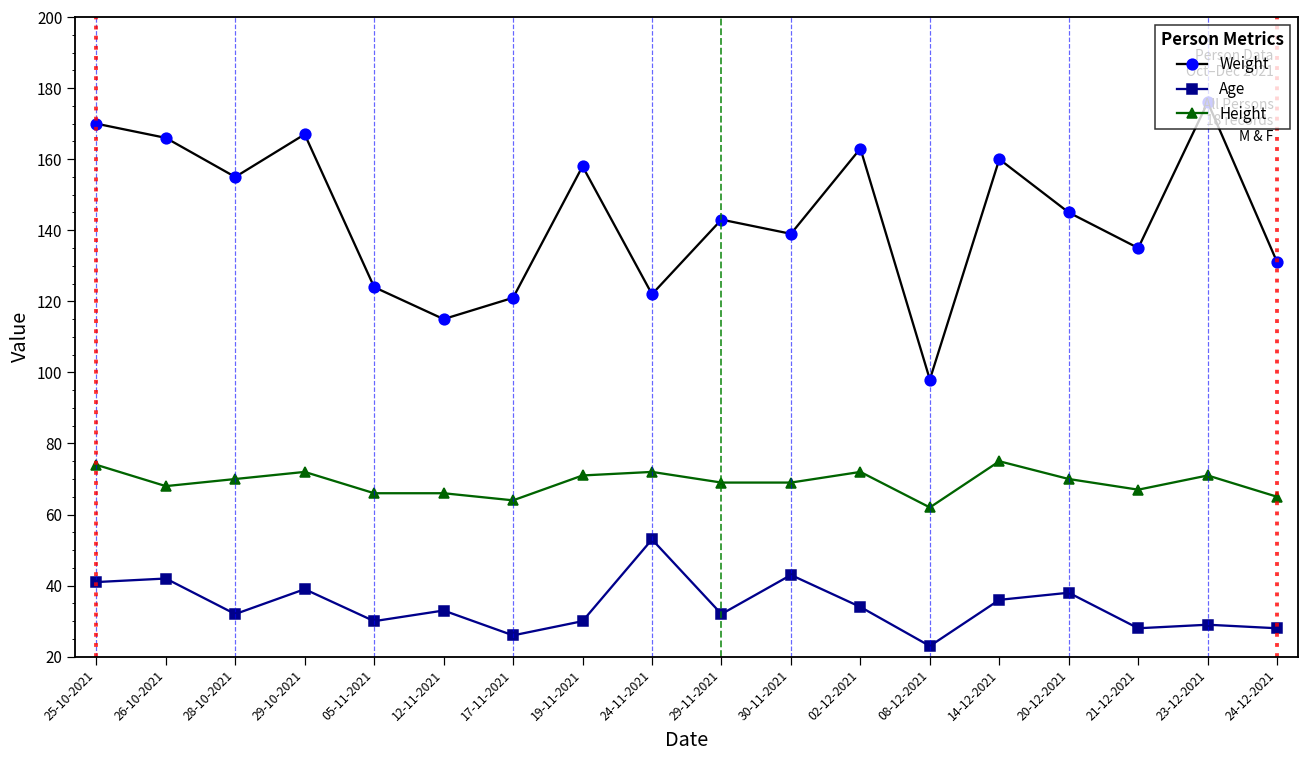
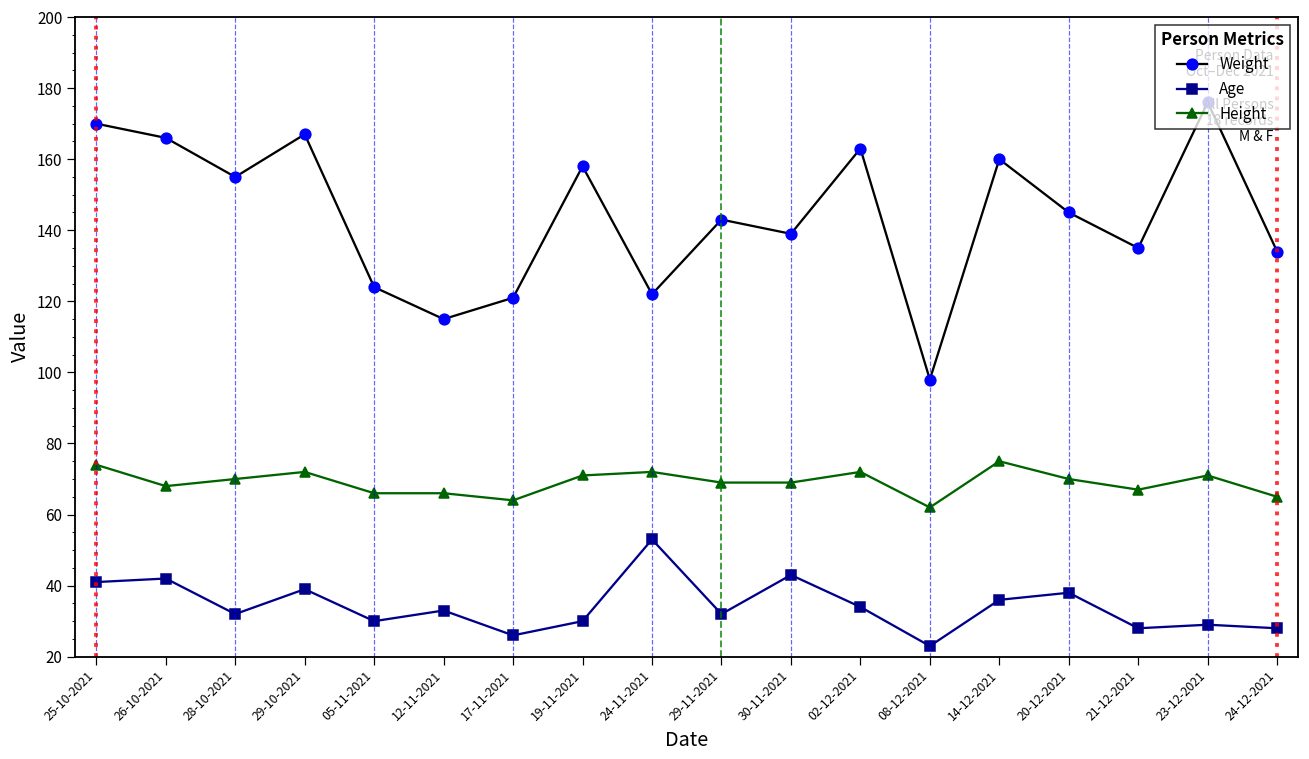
  {
    "Weight": {
      "25-10-2021": 170,
      "26-10-2021": 166,
      "28-10-2021": 155,
      "29-10-2021": 167,
      "05-11-2021": 124,
      "12-11-2021": 115,
      "17-11-2021": 121,
      "19-11-2021": 158,
      "24-11-2021": 122,
      "29-11-2021": 143,
      "30-11-2021": 139,
      "02-12-2021": 163,
      "08-12-2021": 98,
      "14-12-2021": 160,
      "20-12-2021": 145,
      "21-12-2021": 135,
-     "24-12-2021": 131
+     "24-12-2021": 134
    },
    "Age": {
      "25-10-2021": 41,
      "26-10-2021": 42,
      "28-10-2021": 32,
      "29-10-2021": 39,
      "05-11-2021": 30,
      "12-11-2021": 33,
      "17-11-2021": 26,
      "19-11-2021": 30,
      "24-11-2021": 53,
      "29-11-2021": 32,
      "30-11-2021": 43,
      "02-12-2021": 34,
      "08-12-2021": 23,
      "14-12-2021": 36,
      "20-12-2021": 38,
      "21-12-2021": 28,
      "23-12-2021": 29,
      "24-12-2021": 28
    },
    "Height": {
      "25-10-2021": 74,
      "26-10-2021": 68,
      "28-10-2021": 70,
      "29-10-2021": 72,
      "05-11-2021": 66,
      "12-11-2021": 66,
      "17-11-2021": 64,
      "19-11-2021": 71,
      "24-11-2021": 72,
      "29-11-2021": 69,
      "30-11-2021": 69,
      "02-12-2021": 72,
      "08-12-2021": 62,
      "14-12-2021": 75,
      "20-12-2021": 70,
      "21-12-2021": 67,
      "23-12-2021": 71,
      "24-12-2021": 65
    }
  }
